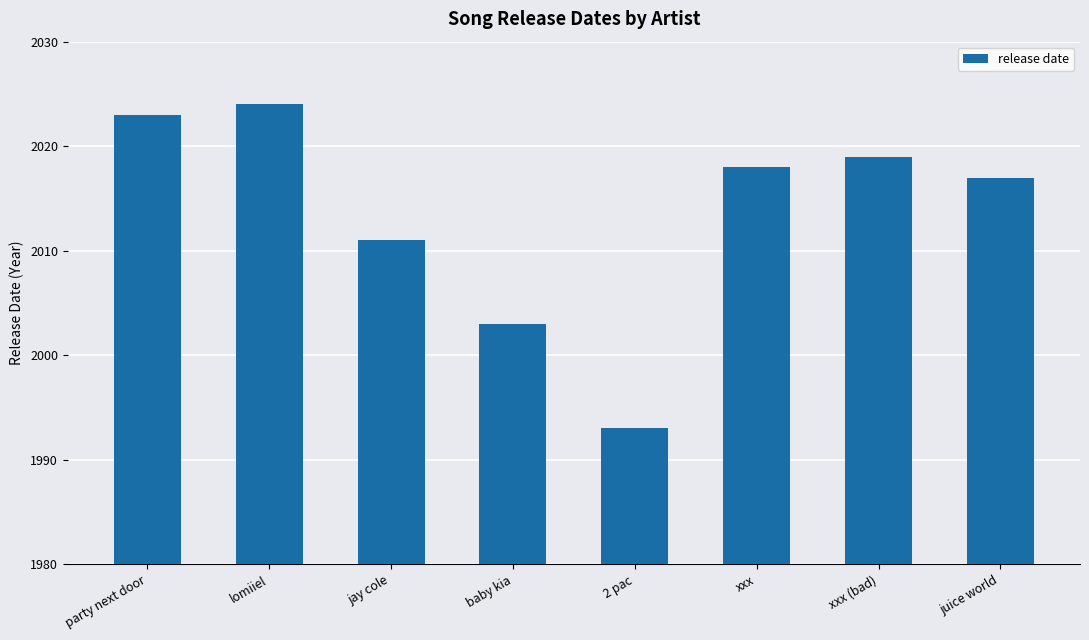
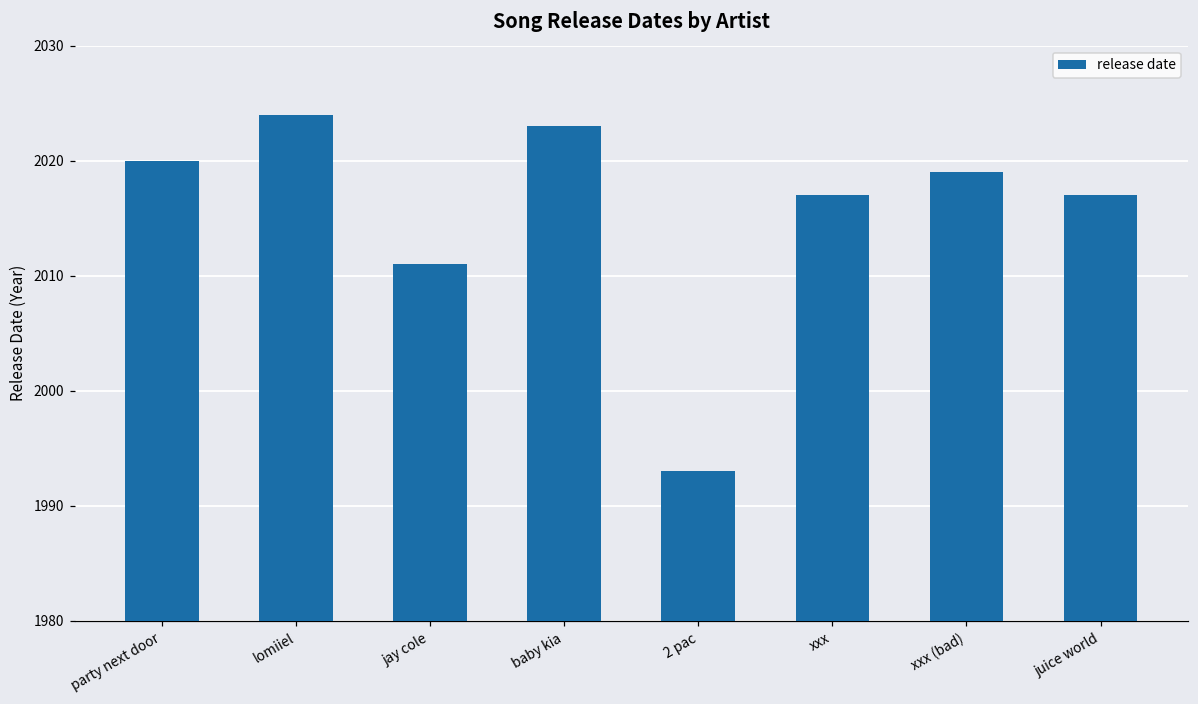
  {
-   "party next door": 2023,
+   "party next door": 2020,
    "lomiiel": 2024,
    "jay cole": 2011,
-   "baby kia": 2003,
+   "baby kia": 2023,
    "2 pac": 1993,
-   "xxx": 2018,
+   "xxx": 2017,
    "xxx (bad)": 2019,
    "juice world": 2017
  }
